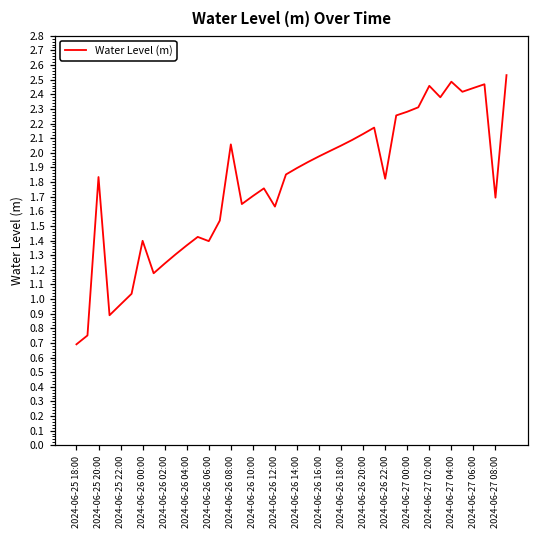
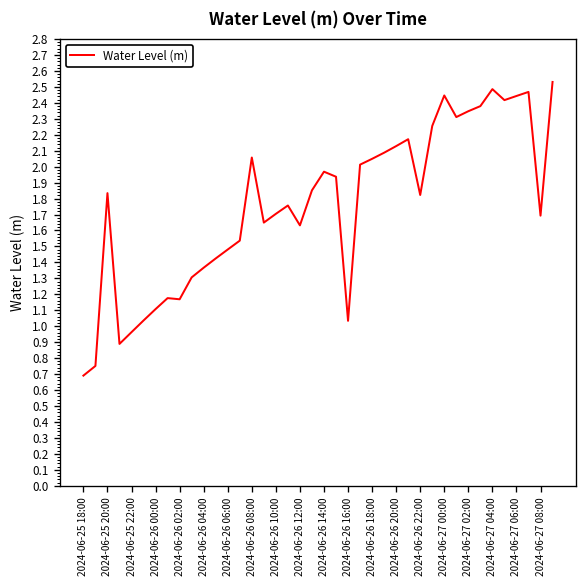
  {
    "2024-06-25 18:00": 0.69,
    "2024-06-25 20:00": 1.83,
    "2024-06-25 22:00": 0.96,
-   "2024-06-26 00:00": 1.40,
-   "2024-06-26 02:00": 1.24,
+   "2024-06-26 00:00": 1.11,
+   "2024-06-26 02:00": 1.17,
    "2024-06-26 04:00": 1.37,
-   "2024-06-26 06:00": 1.40,
+   "2024-06-26 06:00": 1.48,
    "2024-06-26 08:00": 2.06,
    "2024-06-26 10:00": 1.70,
    "2024-06-26 12:00": 1.63,
-   "2024-06-26 14:00": 1.90,
-   "2024-06-26 16:00": 1.98,
+   "2024-06-26 14:00": 1.97,
+   "2024-06-26 16:00": 1.03,
    "2024-06-26 18:00": 2.05,
    "2024-06-26 20:00": 2.13,
    "2024-06-26 22:00": 1.82,
-   "2024-06-27 00:00": 2.28,
-   "2024-06-27 02:00": 2.46,
+   "2024-06-27 00:00": 2.45,
+   "2024-06-27 02:00": 2.35,
    "2024-06-27 04:00": 2.49,
    "2024-06-27 06:00": 2.44,
    "2024-06-27 08:00": 1.69
  }
